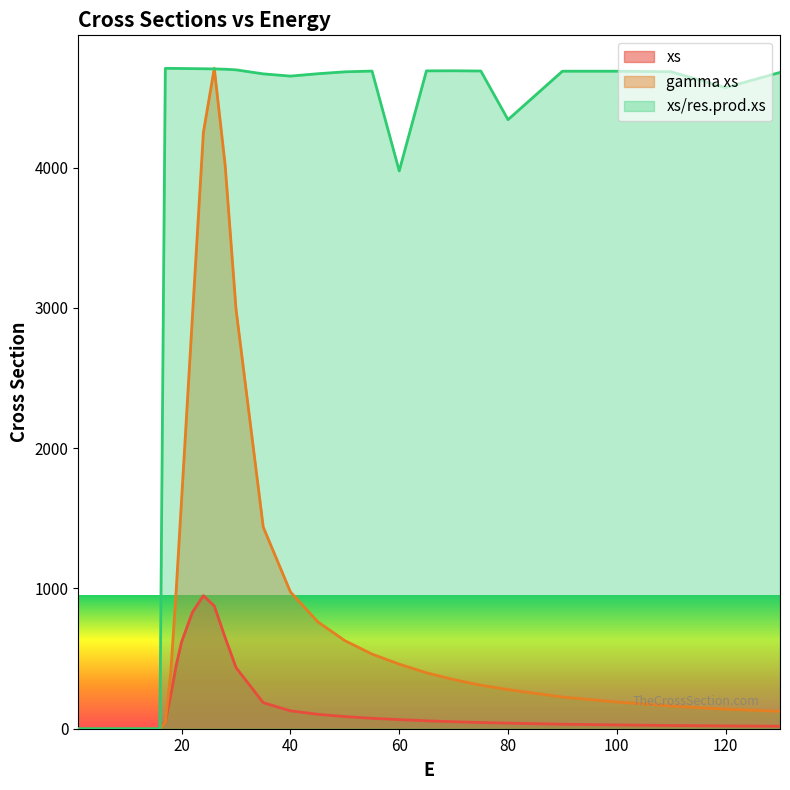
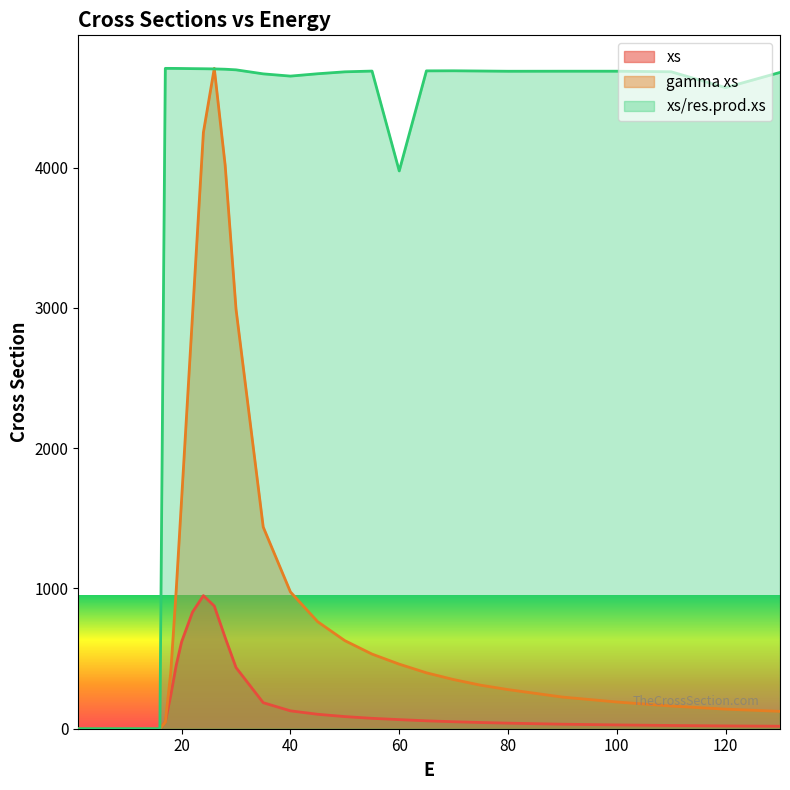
  {
    "xs/res.prod.xs": {
      "20": 4710,
      "40": 4650,
      "60": 3980,
-     "80": 4340,
+     "80": 4690,
      "100": 4690
    }
  }
